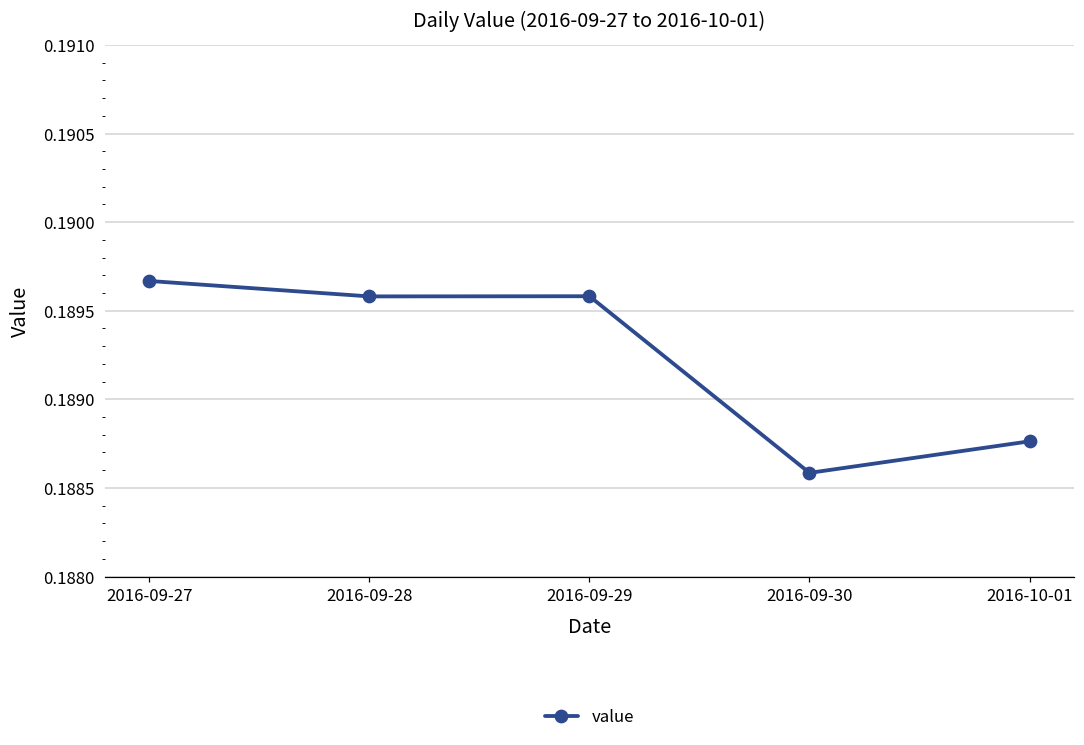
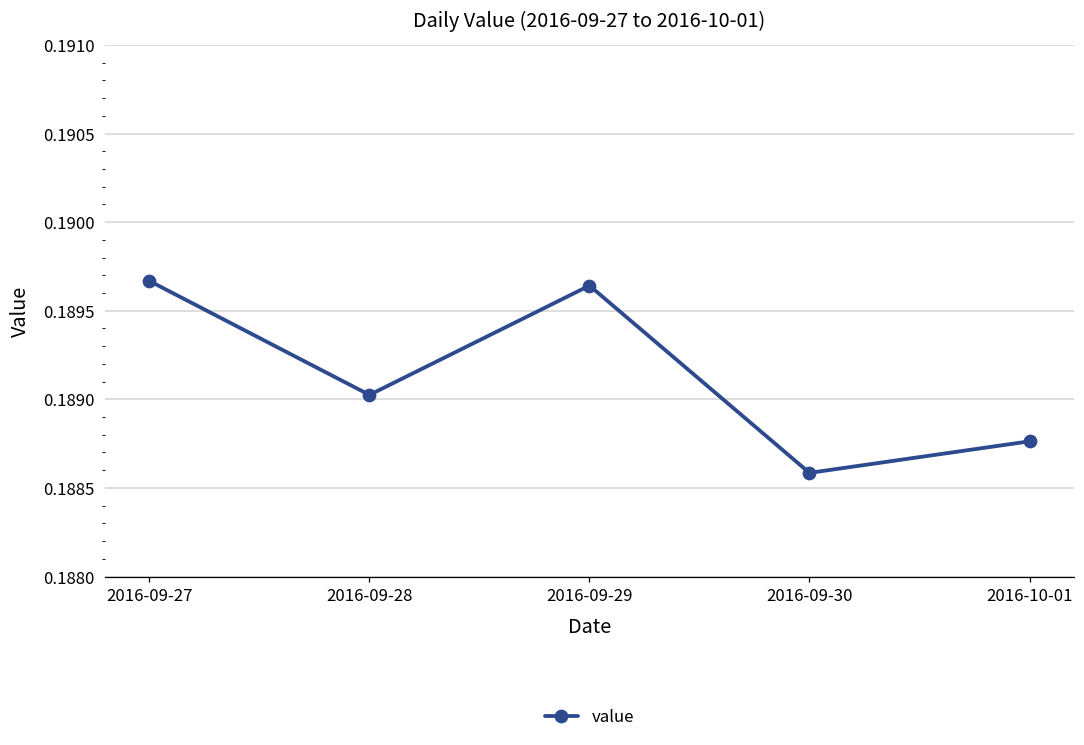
  {
    "2016-09-27": 0.18967,
-   "2016-09-28": 0.18958,
-   "2016-09-29": 0.18958,
+   "2016-09-28": 0.18903,
+   "2016-09-29": 0.18964,
    "2016-09-30": 0.18859,
    "2016-10-01": 0.18876
  }
